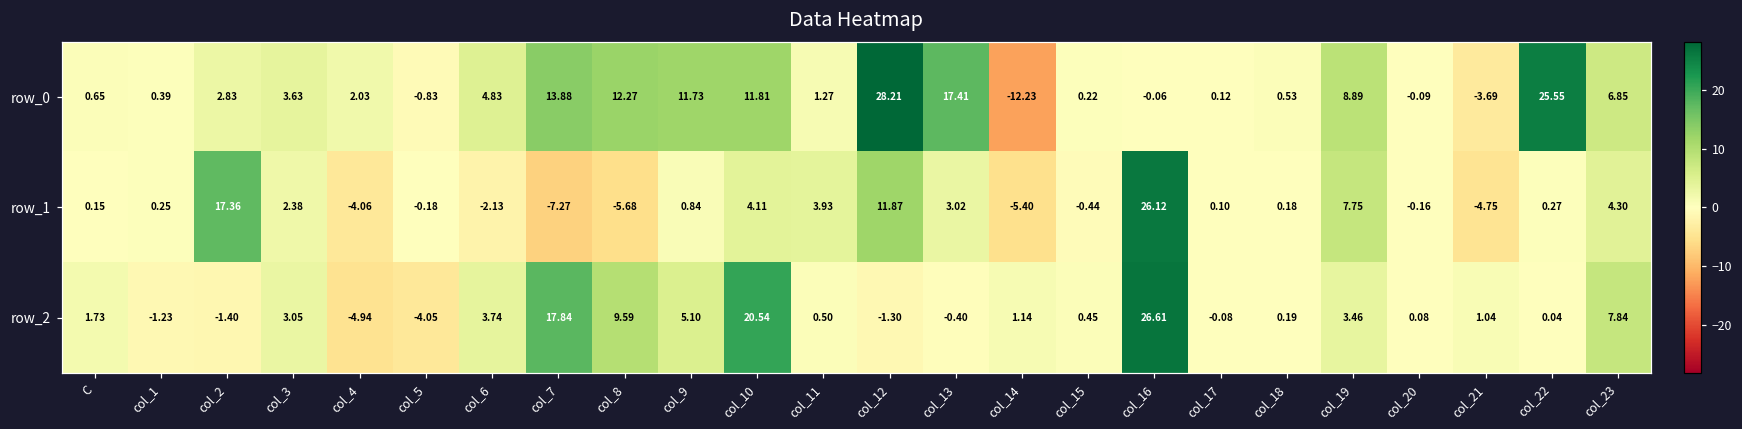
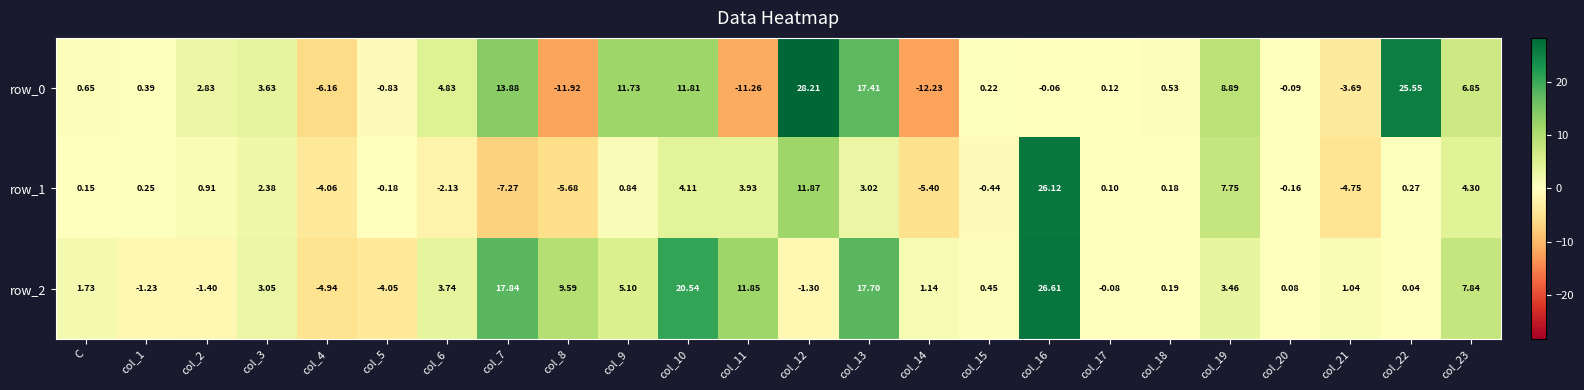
  {
    "row_0": {
      "C": 0.65,
      "col_1": 0.39,
      "col_2": 2.83,
      "col_3": 3.63,
-     "col_4": 2.03,
+     "col_4": -6.16,
      "col_5": -0.83,
      "col_6": 4.83,
      "col_7": 13.88,
-     "col_8": 12.27,
+     "col_8": -11.92,
      "col_9": 11.73,
      "col_10": 11.81,
-     "col_11": 1.27,
+     "col_11": -11.26,
      "col_12": 28.21,
      "col_13": 17.41,
      "col_14": -12.23,
      "col_15": 0.22,
      "col_16": -0.06,
      "col_17": 0.12,
      "col_18": 0.53,
      "col_19": 8.89,
      "col_20": -0.09,
      "col_21": -3.69,
      "col_22": 25.55,
      "col_23": 6.85
    },
    "row_1": {
      "C": 0.15,
      "col_1": 0.25,
-     "col_2": 17.36,
+     "col_2": 0.91,
      "col_3": 2.38,
      "col_4": -4.06,
      "col_5": -0.18,
      "col_6": -2.13,
      "col_7": -7.27,
      "col_8": -5.68,
      "col_9": 0.84,
      "col_10": 4.11,
      "col_11": 3.93,
      "col_12": 11.87,
      "col_13": 3.02,
      "col_14": -5.40,
      "col_15": -0.44,
      "col_16": 26.12,
      "col_17": 0.10,
      "col_18": 0.18,
      "col_19": 7.75,
      "col_20": -0.16,
      "col_21": -4.75,
      "col_22": 0.27,
      "col_23": 4.30
    },
    "row_2": {
      "C": 1.73,
      "col_1": -1.23,
      "col_2": -1.40,
      "col_3": 3.05,
      "col_4": -4.94,
      "col_5": -4.05,
      "col_6": 3.74,
      "col_7": 17.84,
      "col_8": 9.59,
      "col_9": 5.10,
      "col_10": 20.54,
-     "col_11": 0.50,
+     "col_11": 11.85,
      "col_12": -1.30,
-     "col_13": -0.40,
+     "col_13": 17.70,
      "col_14": 1.14,
      "col_15": 0.45,
      "col_16": 26.61,
      "col_17": -0.08,
      "col_18": 0.19,
      "col_19": 3.46,
      "col_20": 0.08,
      "col_21": 1.04,
      "col_22": 0.04,
      "col_23": 7.84
    }
  }
